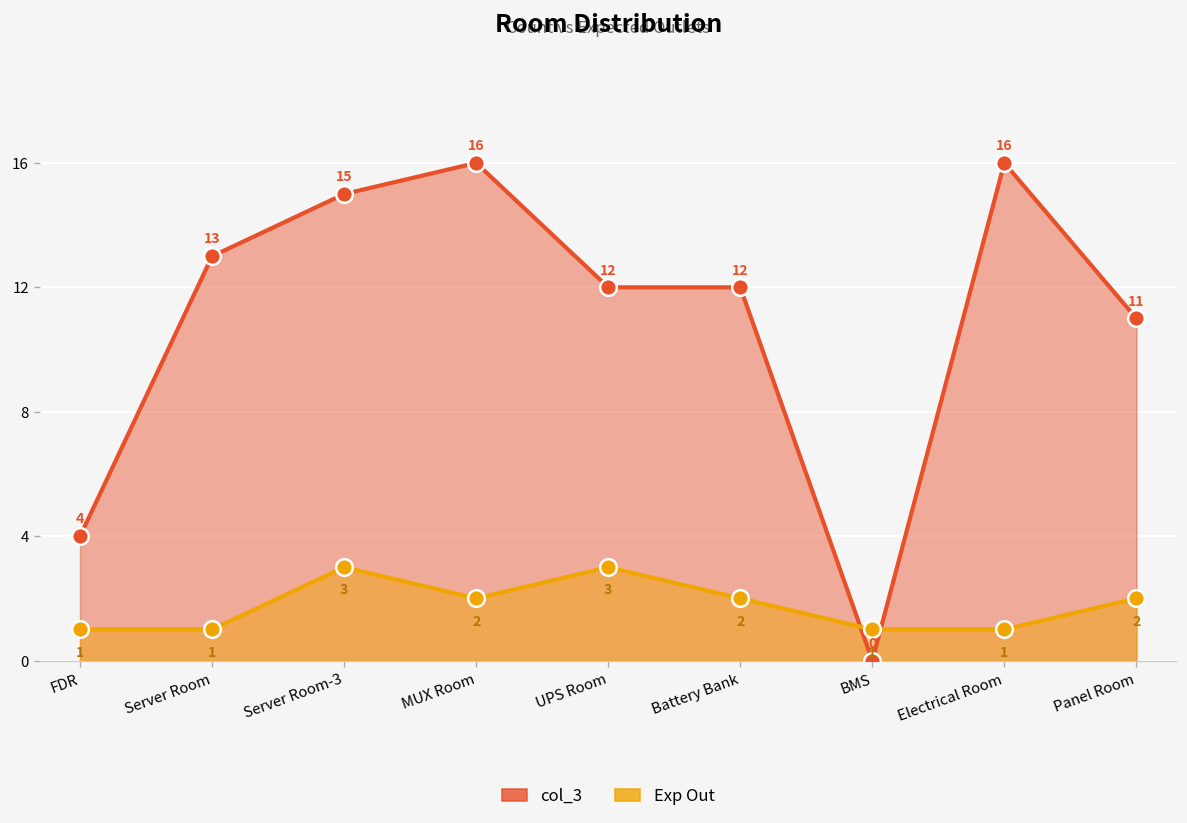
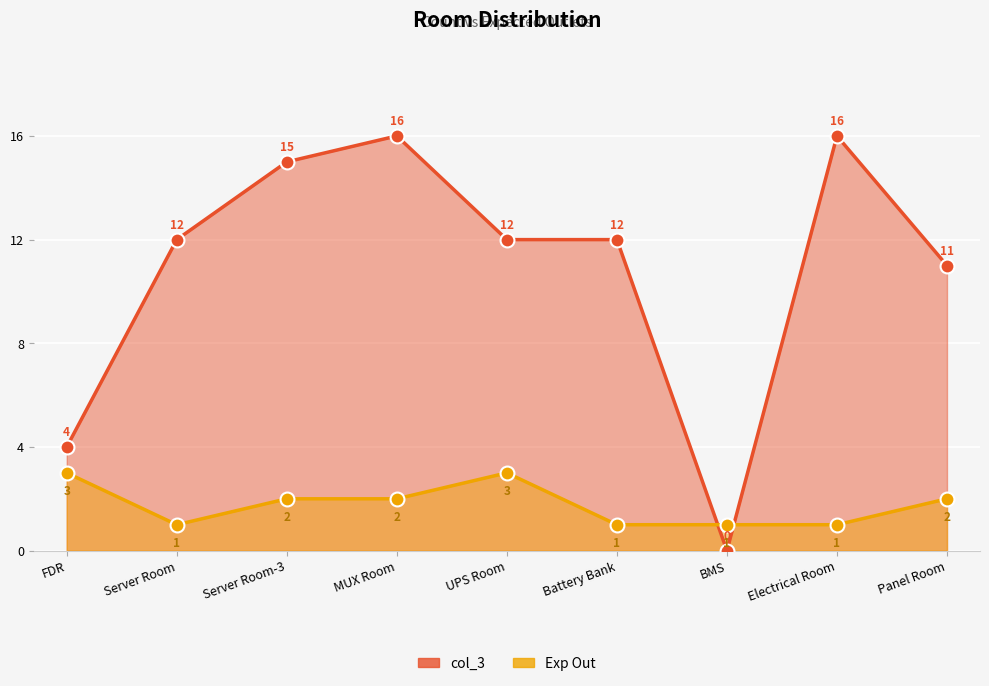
  {
    "col_3": {
      "FDR": 4,
-     "Server Room": 13,
+     "Server Room": 12,
      "Server Room-3": 15,
      "MUX Room": 16,
      "UPS Room": 12,
      "Battery Bank": 12,
      "Electrical Room": 16,
      "Panel Room": 11
    },
    "Exp Out": {
-     "FDR": 1,
+     "FDR": 3,
      "Server Room": 1,
-     "Server Room-3": 3,
+     "Server Room-3": 2,
      "MUX Room": 2,
      "UPS Room": 3,
-     "Battery Bank": 2,
+     "Battery Bank": 1,
      "Electrical Room": 1,
      "Panel Room": 2
    }
  }
